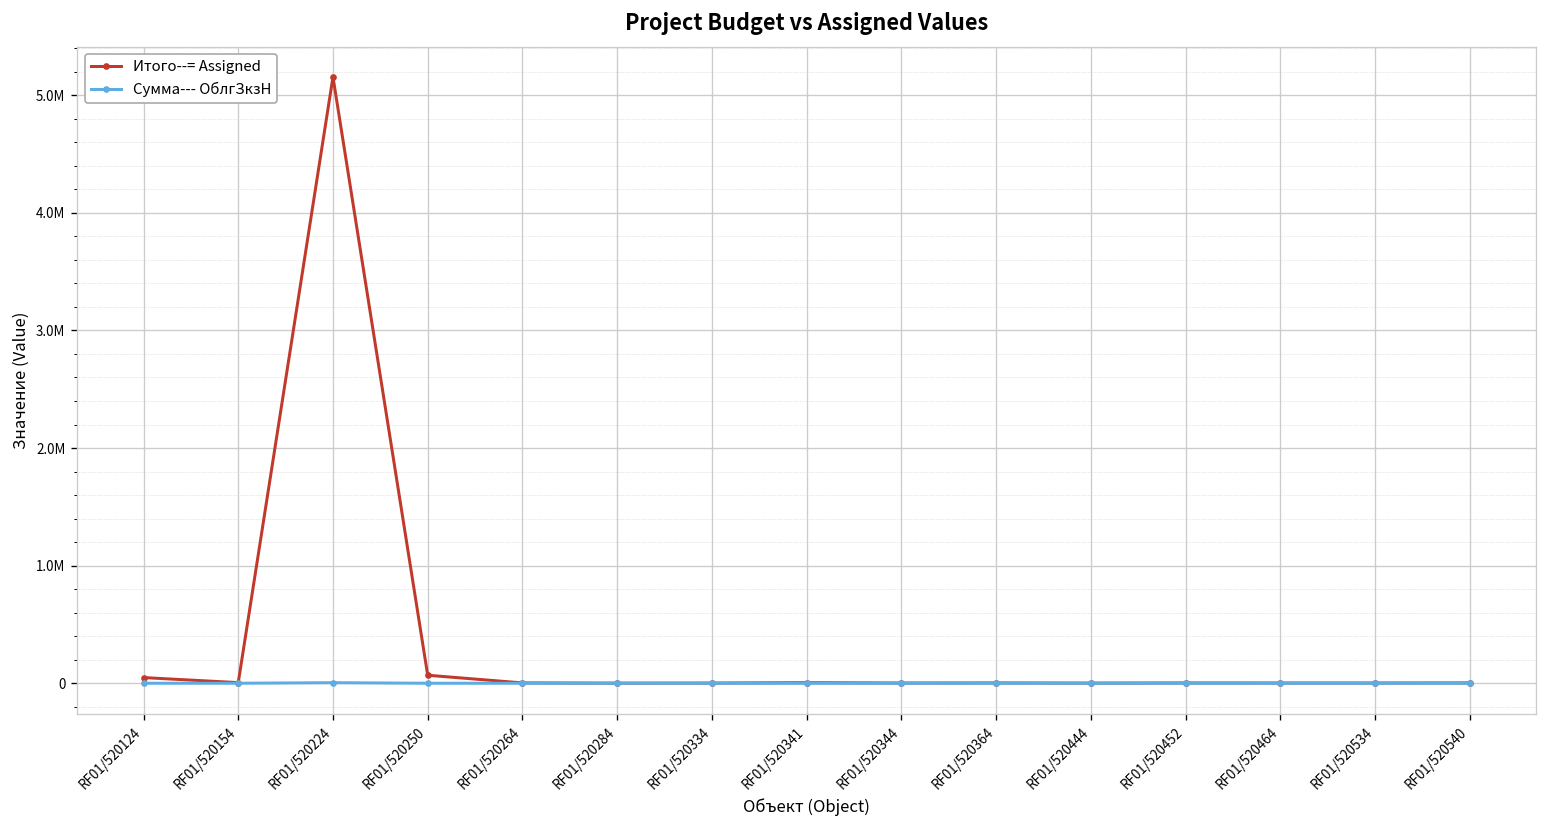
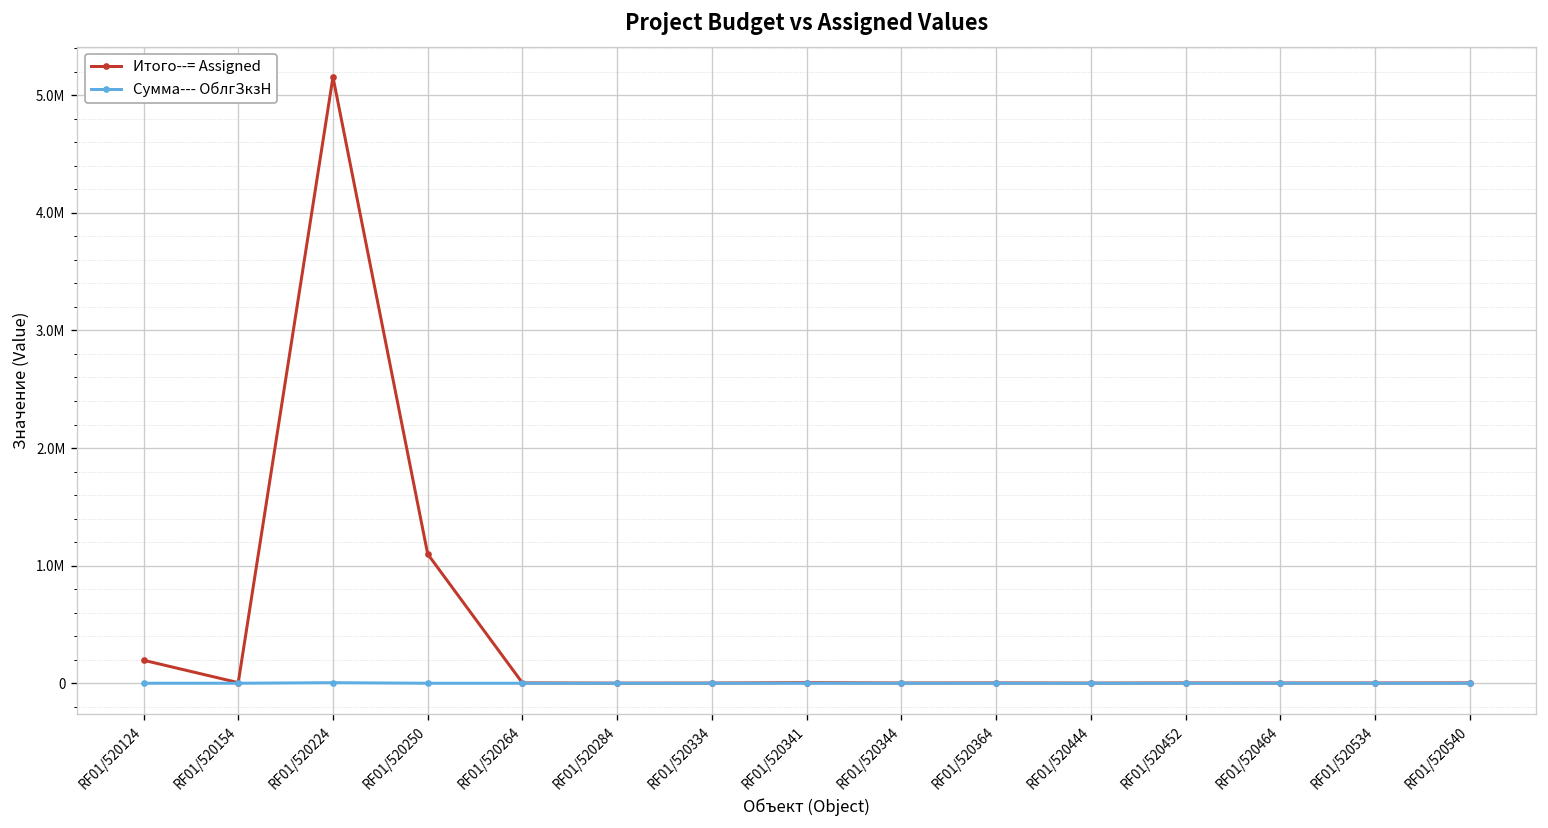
  {
    "Итого--= Assigned": {
-     "RF01/520124": 0,
+     "RF01/520124": 200000,
      "RF01/520224": 5200000,
-     "RF01/520250": 100000
+     "RF01/520250": 1100000
    },
    "Сумма--- ОблгЗкзН": {
      "RF01/520124": 0,
      "RF01/520224": 0,
      "RF01/520250": 0
    }
  }
